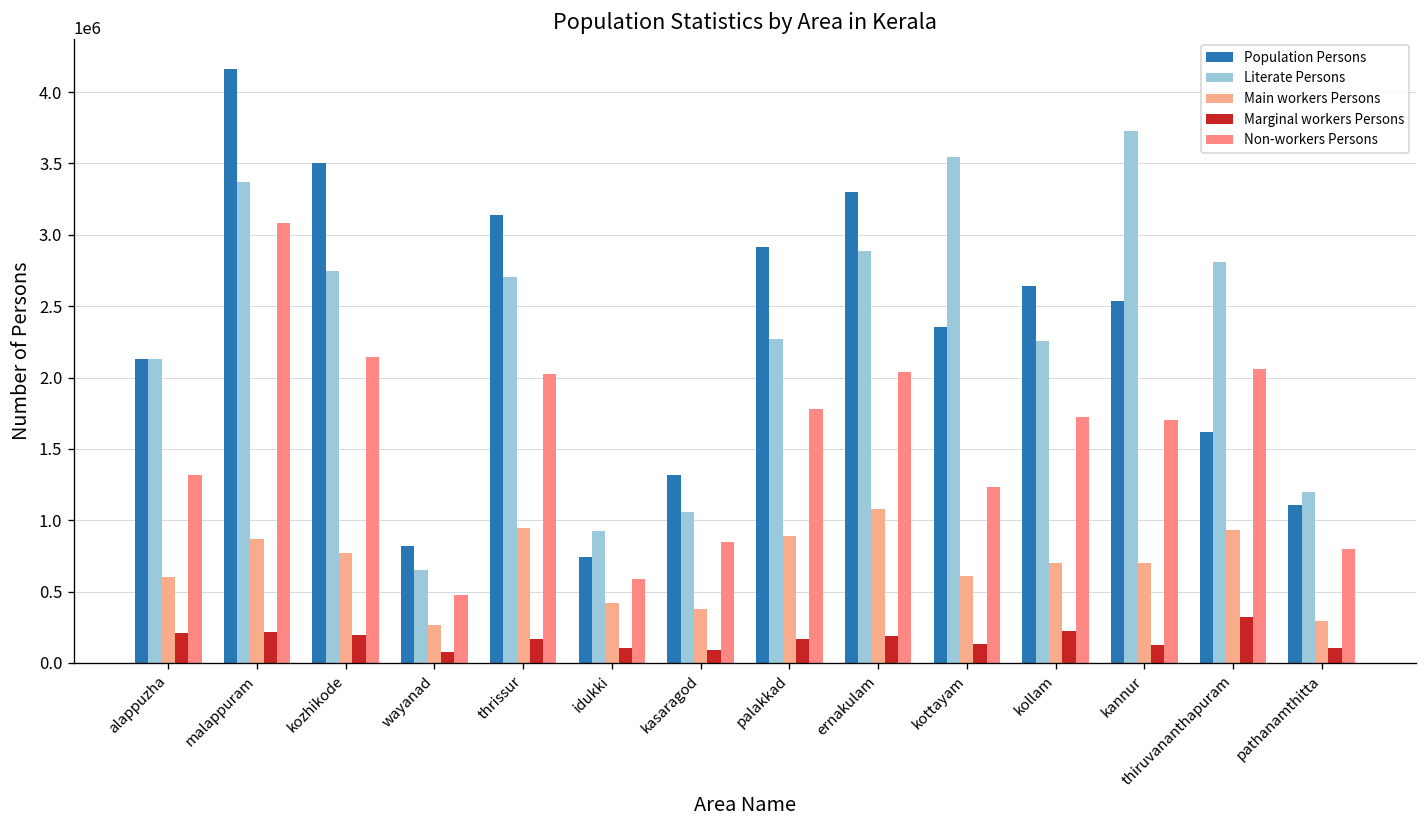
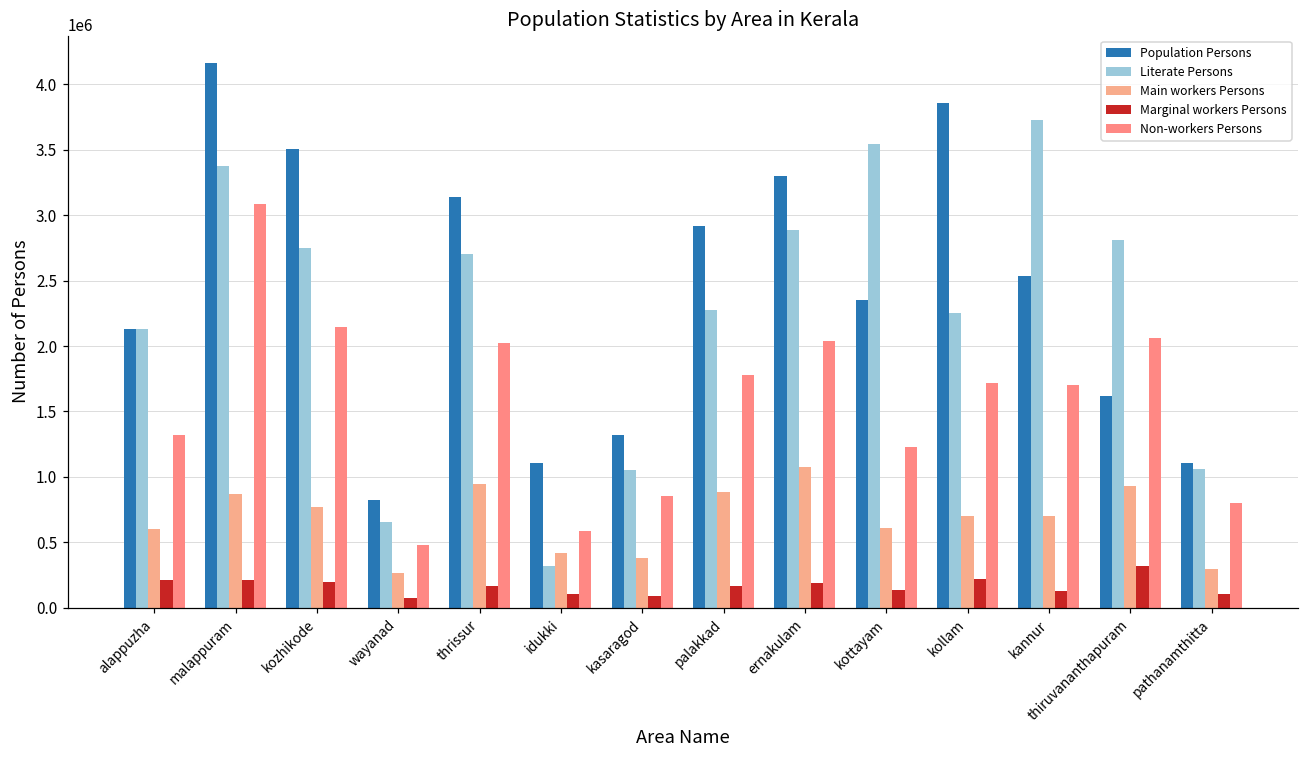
  {
    "Population Persons": {
      "alappuzha": 2130000,
      "malappuram": 4170000,
      "kozhikode": 3500000,
      "wayanad": 820000,
      "thrissur": 3140000,
-     "idukki": 740000,
+     "idukki": 1110000,
      "kasaragod": 1320000,
      "palakkad": 2920000,
      "ernakulam": 3300000,
      "kottayam": 2350000,
-     "kollam": 2640000,
+     "kollam": 3860000,
      "kannur": 2530000,
      "thiruvananthapuram": 1610000,
      "pathanamthitta": 1100000
    },
    "Literate Persons": {
      "alappuzha": 2130000,
      "malappuram": 3370000,
      "kozhikode": 2750000,
      "wayanad": 650000,
      "thrissur": 2700000,
-     "idukki": 930000,
+     "idukki": 320000,
      "kasaragod": 1050000,
      "palakkad": 2270000,
      "ernakulam": 2880000,
      "kottayam": 3540000,
      "kollam": 2260000,
      "kannur": 3730000,
      "thiruvananthapuram": 2810000,
-     "pathanamthitta": 1200000
+     "pathanamthitta": 1060000
    },
    "Marginal workers Persons": {
      "alappuzha": 210000,
      "malappuram": 210000,
      "kozhikode": 200000,
      "wayanad": 80000,
      "thrissur": 170000,
      "idukki": 100000,
      "kasaragod": 90000,
      "palakkad": 170000,
      "ernakulam": 190000,
      "kottayam": 130000,
      "kollam": 220000,
      "kannur": 130000,
      "thiruvananthapuram": 320000,
      "pathanamthitta": 100000
    }
  }
